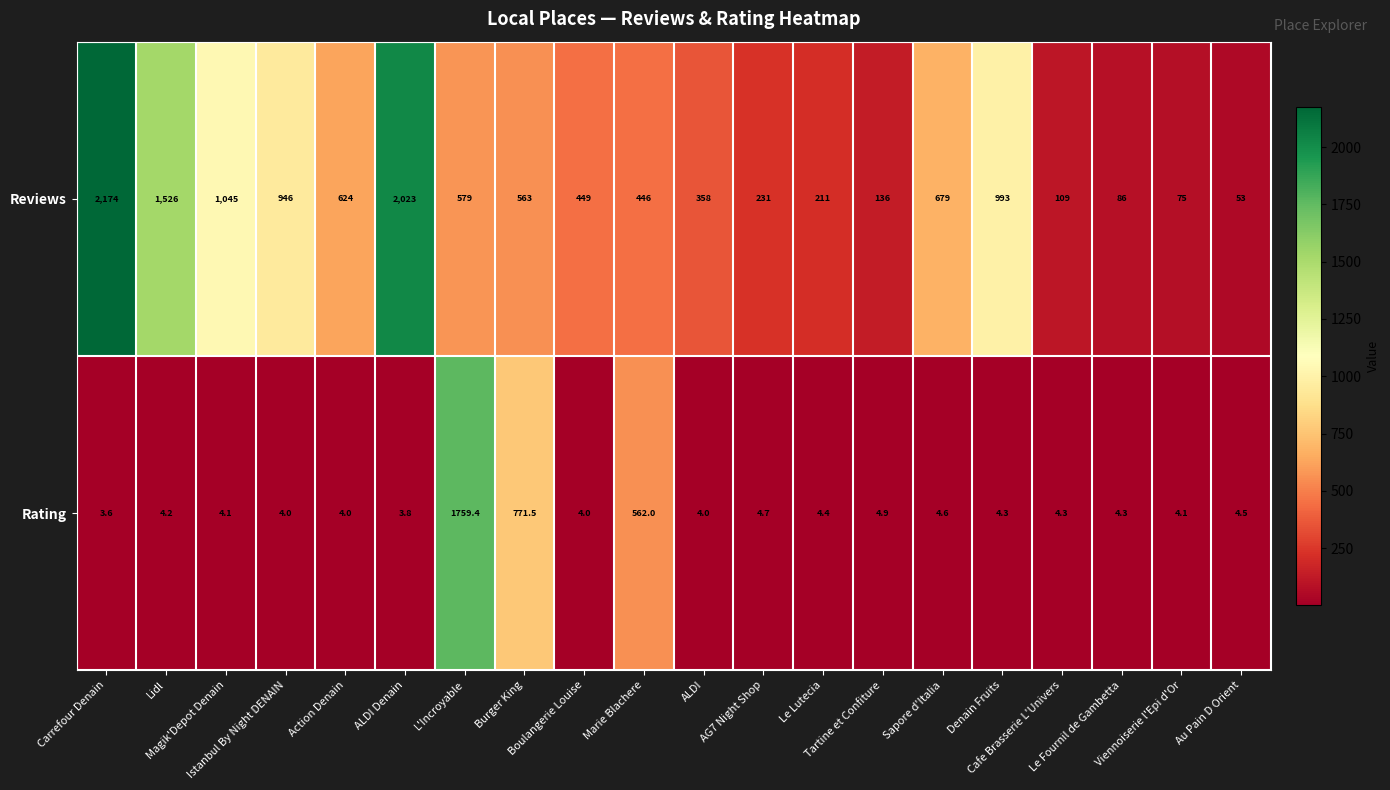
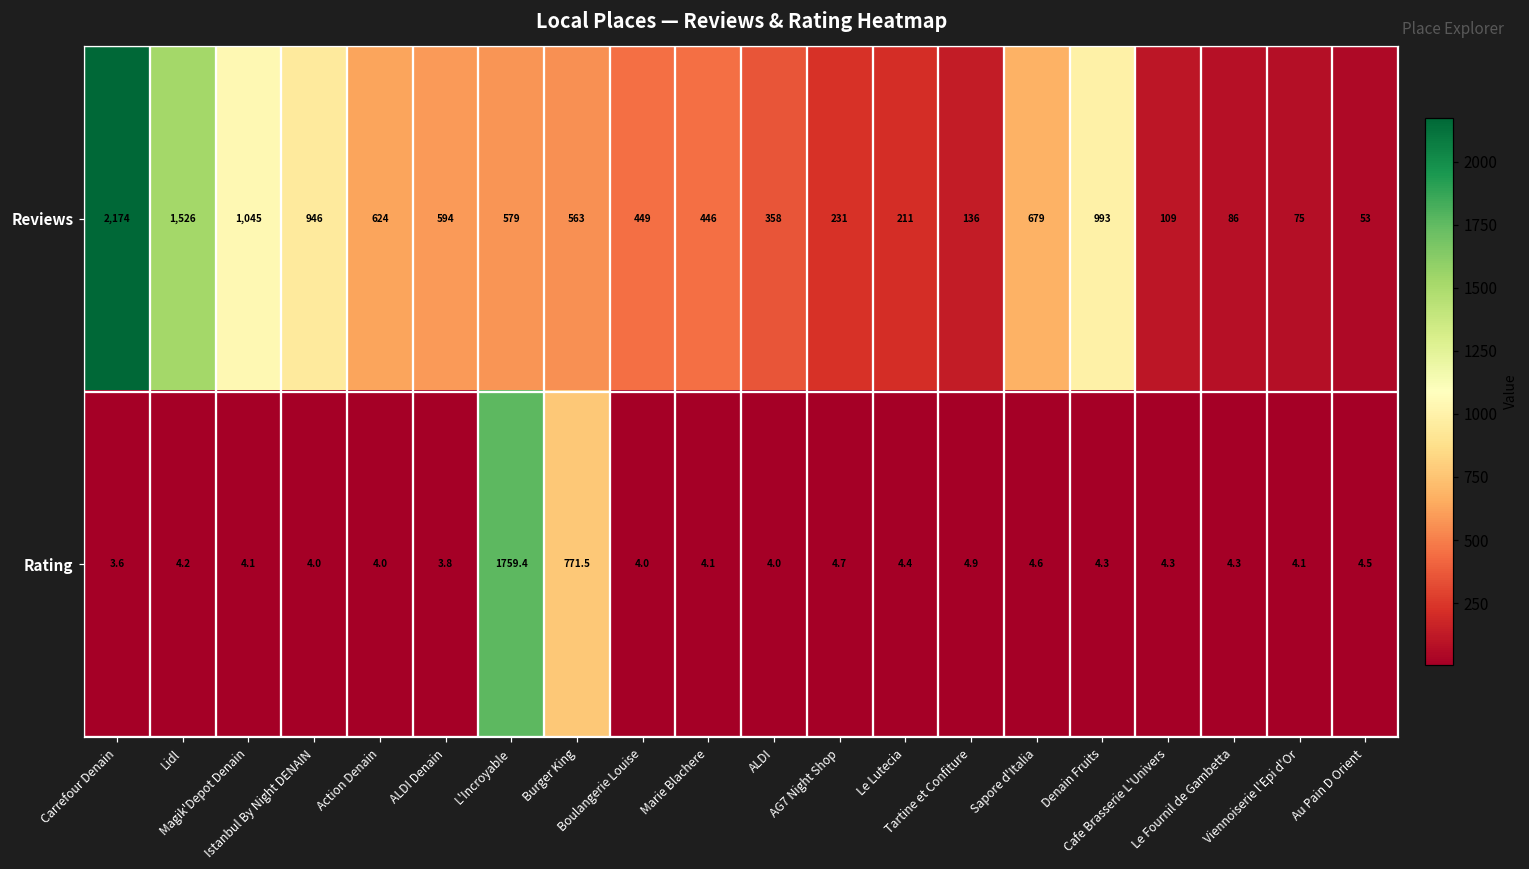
  {
    "Reviews": {
      "Carrefour Denain": "2,174",
      "Lidl": "1,526",
      "Magik'Depot Denain": "1,045",
      "Istanbul By Night DENAIN": "946",
      "Action Denain": "624",
-     "ALDI Denain": "2,023",
+     "ALDI Denain": "594",
      "L'Incroyable": "579",
      "Burger King": "563",
      "Boulangerie Louise": "449",
      "Marie Blachere": "446",
      "ALDI": "358",
      "AG7 Night Shop": "231",
      "Le Lutecia": "211",
      "Tartine et Confiture": "136",
      "Sapore d'Italia": "679",
      "Denain Fruits": "993",
      "Cafe Brasserie L'Univers": "109",
      "Le Fournil de Gambetta": "86",
      "Viennoiserie l'Epi d'Or": "75",
      "Au Pain D Orient": "53"
    },
    "Rating": {
      "Carrefour Denain": "3.6",
      "Lidl": "4.2",
      "Magik'Depot Denain": "4.1",
      "Istanbul By Night DENAIN": "4.0",
      "Action Denain": "4.0",
      "ALDI Denain": "3.8",
      "L'Incroyable": "1759.4",
      "Burger King": "771.5",
      "Boulangerie Louise": "4.0",
-     "Marie Blachere": "562.0",
+     "Marie Blachere": "4.1",
      "ALDI": "4.0",
      "AG7 Night Shop": "4.7",
      "Le Lutecia": "4.4",
      "Tartine et Confiture": "4.9",
      "Sapore d'Italia": "4.6",
      "Denain Fruits": "4.3",
      "Cafe Brasserie L'Univers": "4.3",
      "Le Fournil de Gambetta": "4.3",
      "Viennoiserie l'Epi d'Or": "4.1",
      "Au Pain D Orient": "4.5"
    }
  }
